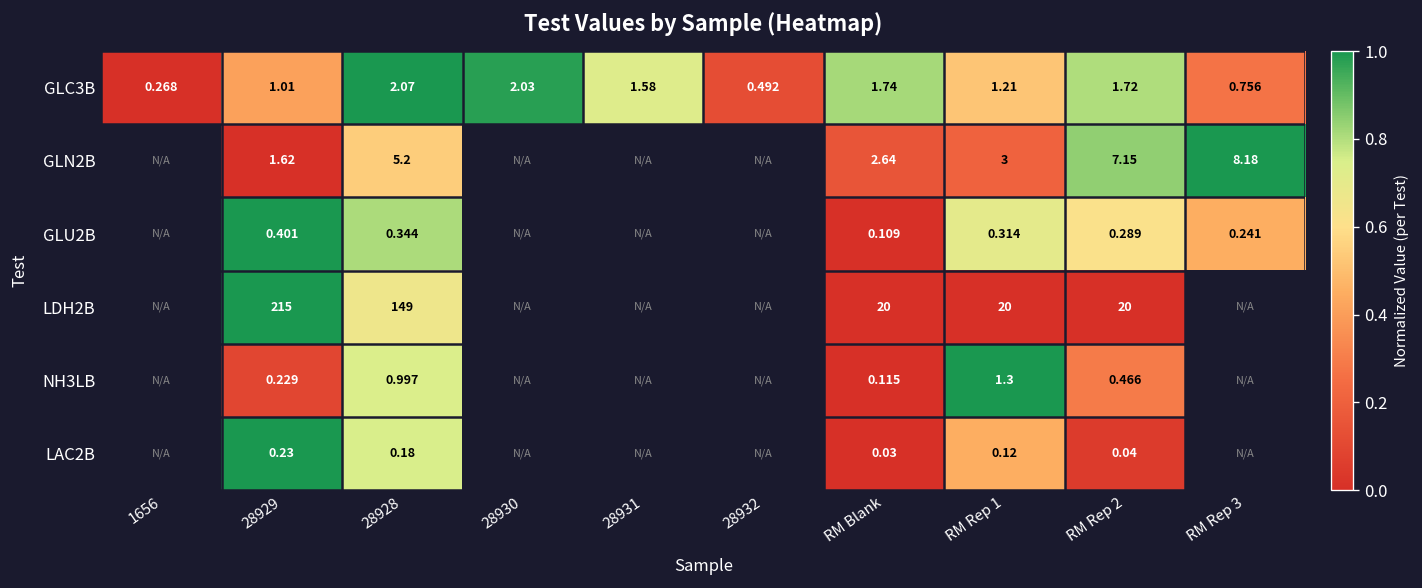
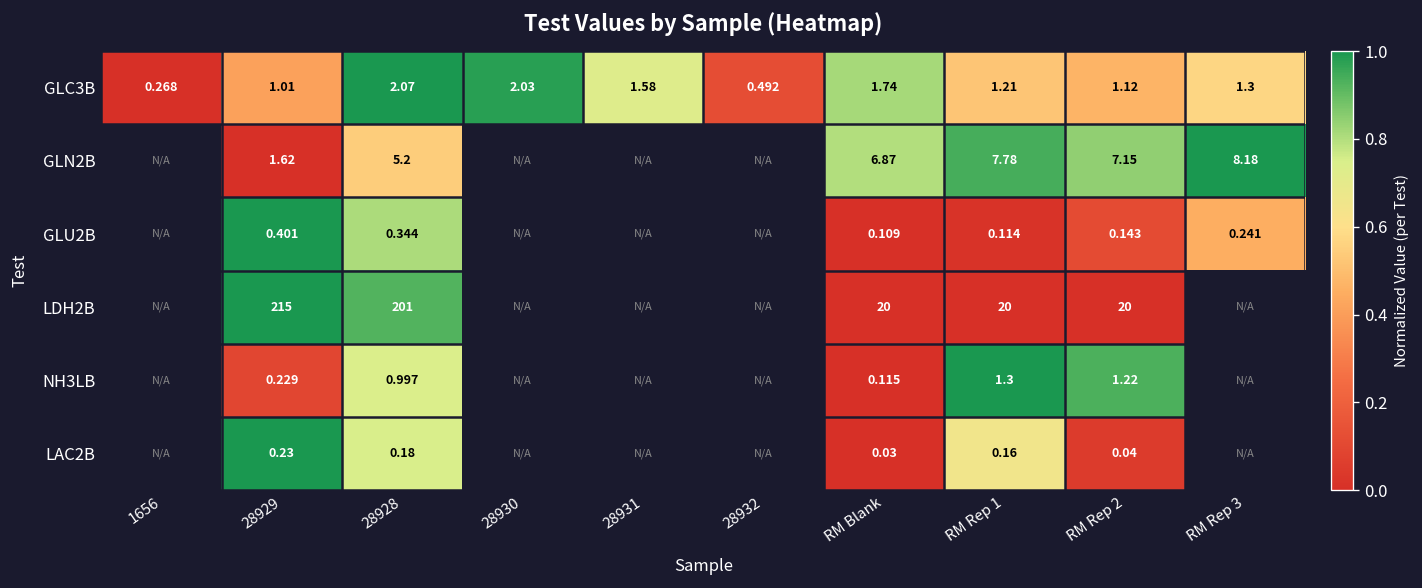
  {
    "GLC3B": {
      "1656": 0.268,
      "28929": 1.01,
      "28928": 2.07,
      "28930": 2.03,
      "28931": 1.58,
      "28932": 0.492,
      "RM Blank": 1.74,
      "RM Rep 1": 1.21,
-     "RM Rep 2": 1.72,
-     "RM Rep 3": 0.756
+     "RM Rep 2": 1.12,
+     "RM Rep 3": 1.3
    },
    "GLN2B": {
      "28929": 1.62,
      "28928": 5.2,
-     "RM Blank": 2.64,
-     "RM Rep 1": 3,
+     "RM Blank": 6.87,
+     "RM Rep 1": 7.78,
      "RM Rep 2": 7.15,
      "RM Rep 3": 8.18
    },
    "GLU2B": {
      "28929": 0.401,
      "28928": 0.344,
      "RM Blank": 0.109,
-     "RM Rep 1": 0.314,
-     "RM Rep 2": 0.289,
+     "RM Rep 1": 0.114,
+     "RM Rep 2": 0.143,
      "RM Rep 3": 0.241
    },
    "LDH2B": {
      "28929": 215,
-     "28928": 149,
+     "28928": 201,
      "RM Blank": 20,
      "RM Rep 1": 20,
      "RM Rep 2": 20
    },
    "NH3LB": {
      "28929": 0.229,
      "28928": 0.997,
      "RM Blank": 0.115,
      "RM Rep 1": 1.3,
-     "RM Rep 2": 0.466
+     "RM Rep 2": 1.22
    },
    "LAC2B": {
      "28929": 0.23,
      "28928": 0.18,
      "RM Blank": 0.03,
-     "RM Rep 1": 0.12,
+     "RM Rep 1": 0.16,
      "RM Rep 2": 0.04
    }
  }
